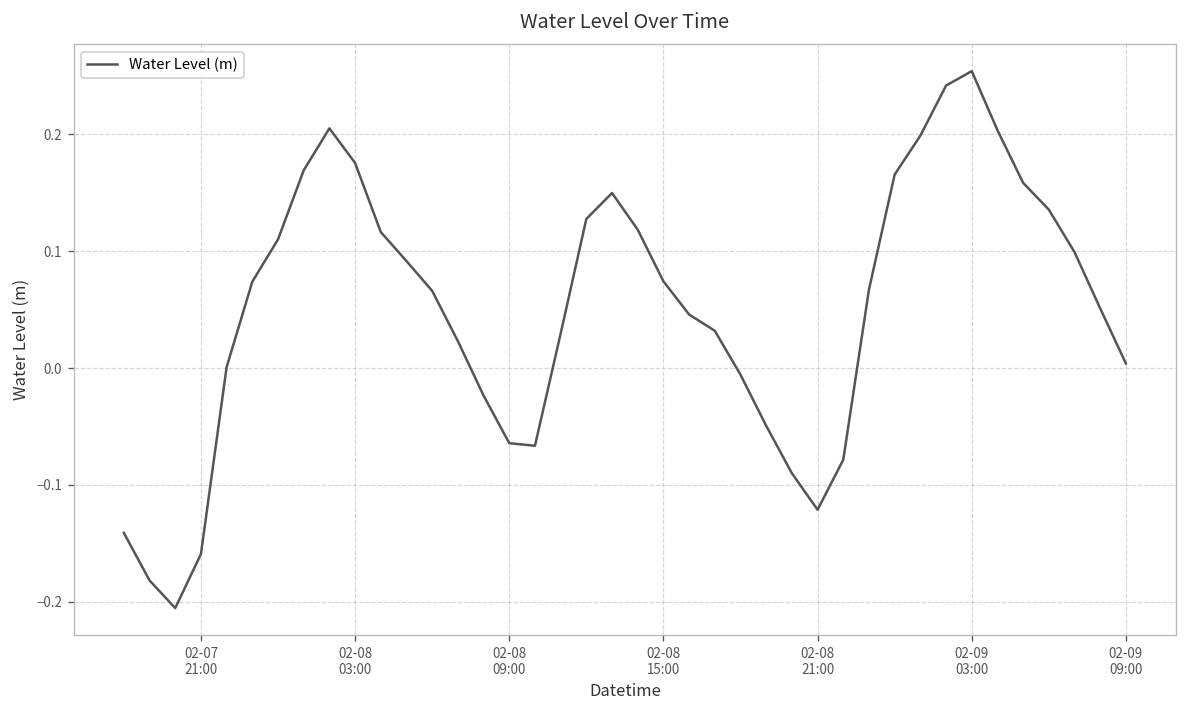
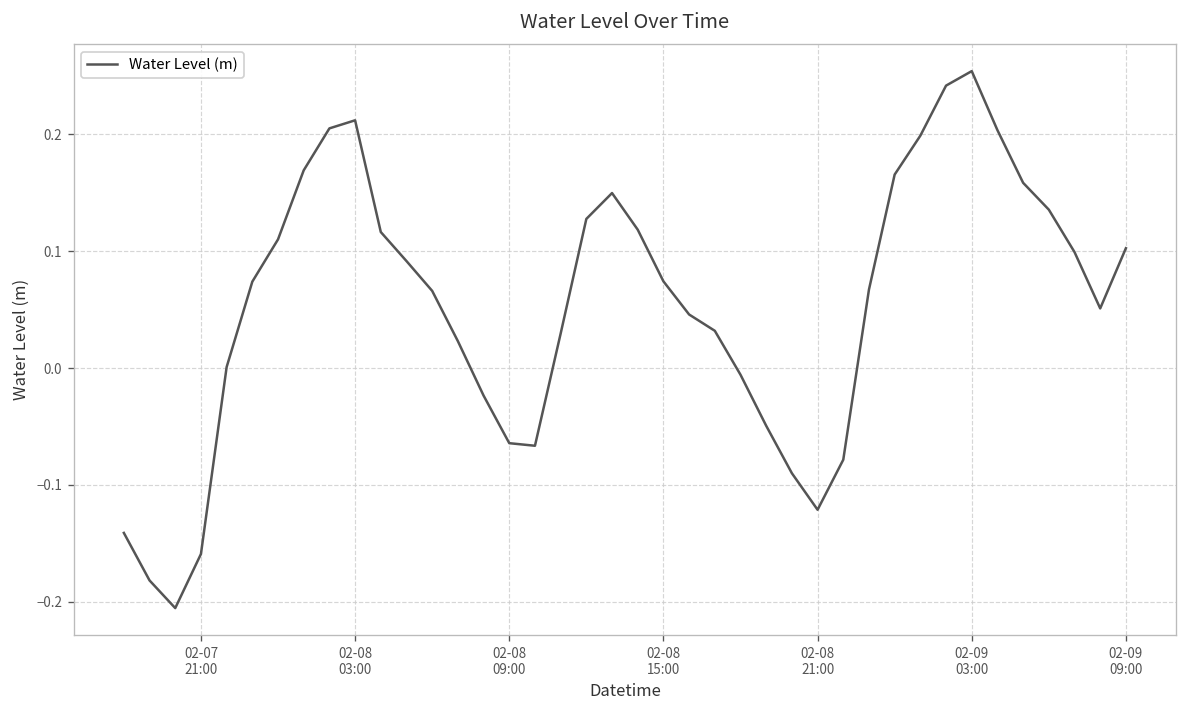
  {
    "02-07 21:00": -0.16,
-   "02-08 03:00": 0.18,
+   "02-08 03:00": 0.21,
    "02-08 09:00": -0.06,
    "02-08 15:00": 0.07,
    "02-08 21:00": -0.12,
    "02-09 03:00": 0.25,
-   "02-09 09:00": 0.00
+   "02-09 09:00": 0.10
  }
